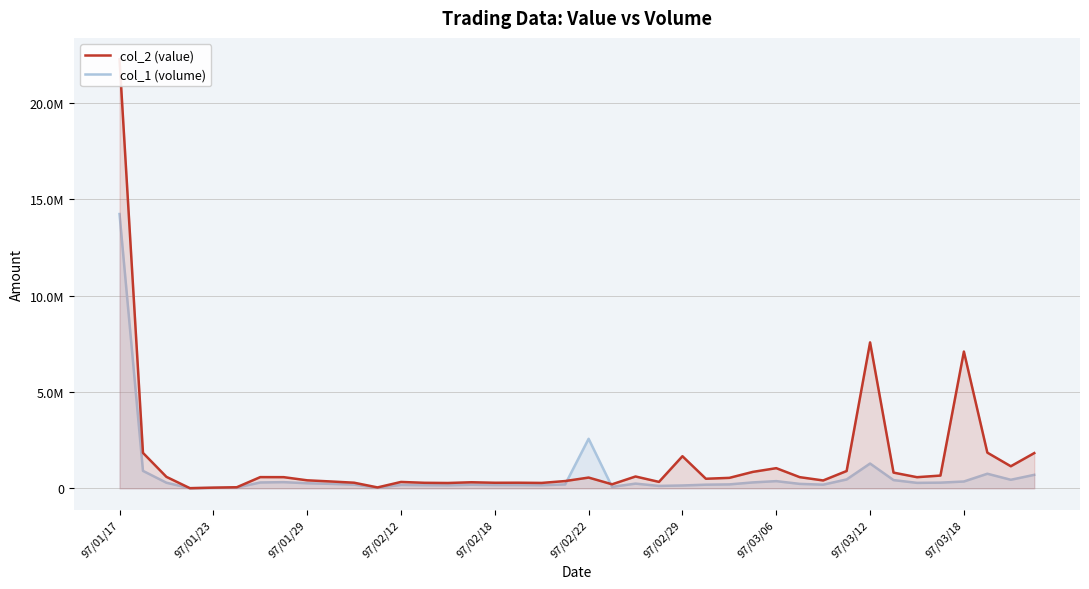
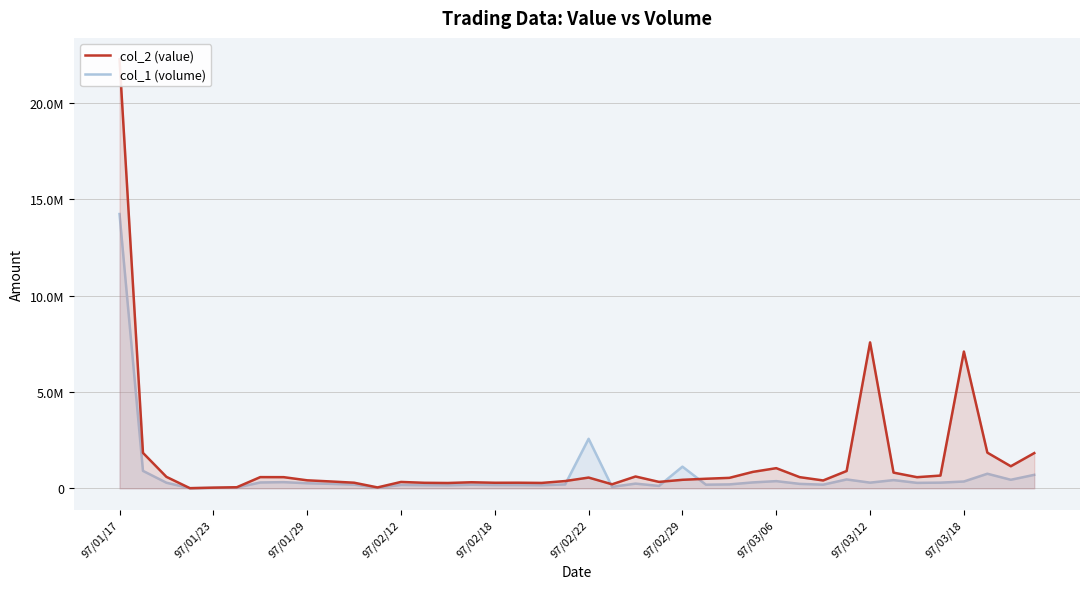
  {
    "col_2 (value)": {
      "97/01/29": 400000,
      "97/02/12": 300000,
      "97/02/22": 600000,
-     "97/02/29": 1700000,
+     "97/02/29": 400000,
      "97/03/06": 1000000,
      "97/03/12": 7600000,
      "97/03/18": 7100000
    },
    "col_1 (volume)": {
      "97/01/17": 14200000,
      "97/01/29": 300000,
      "97/02/12": 200000,
      "97/02/22": 2600000,
-     "97/02/29": 100000,
+     "97/02/29": 1100000,
      "97/03/06": 400000,
-     "97/03/12": 1300000,
+     "97/03/12": 300000,
      "97/03/18": 400000
    }
  }
